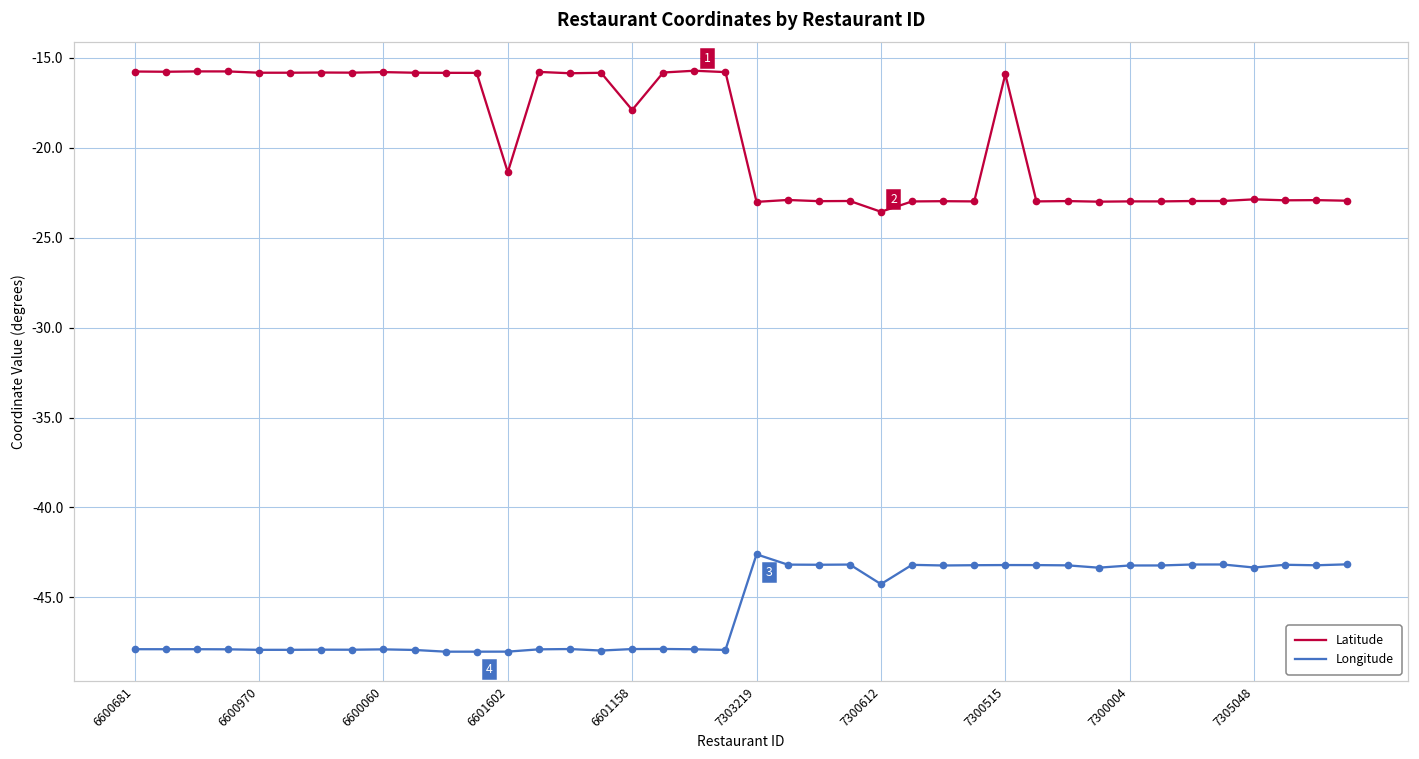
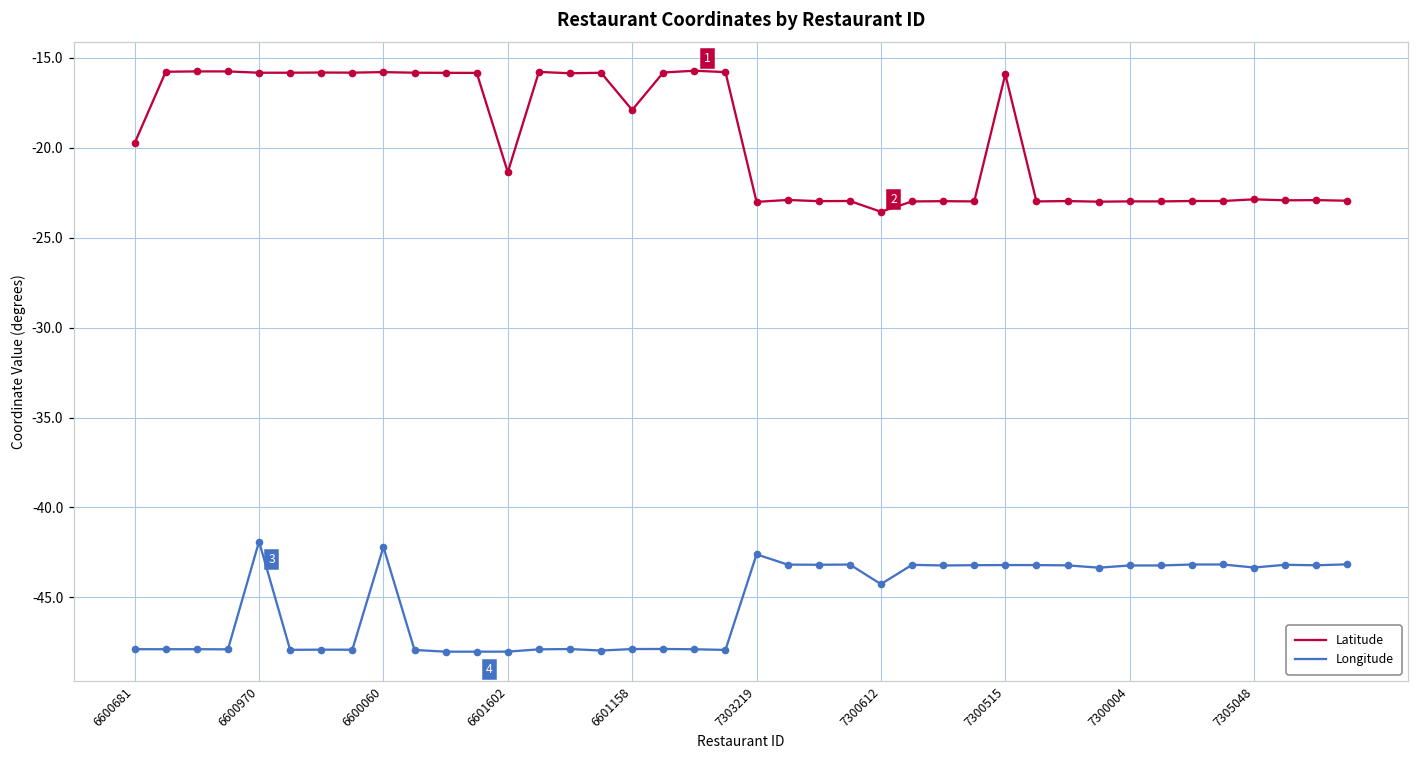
  {
    "Latitude": {
-     "6600681": -15.8,
+     "6600681": -19.7,
      "6600970": -15.8,
      "6600060": -15.8,
      "6601602": -21.4,
      "6601158": -17.9,
      "7303219": -23.0,
      "7300515": -15.9,
      "7300004": -23.0,
      "7305048": -22.9
    },
    "Longitude": {
      "6600681": -47.9,
-     "6600970": -47.9,
-     "6600060": -47.9,
+     "6600970": -41.9,
+     "6600060": -42.2,
      "6601602": -48.0,
      "6601158": -47.9,
      "7303219": -42.6,
      "7300612": -44.3,
      "7300515": -43.2,
      "7300004": -43.2,
      "7305048": -43.3
    }
  }
